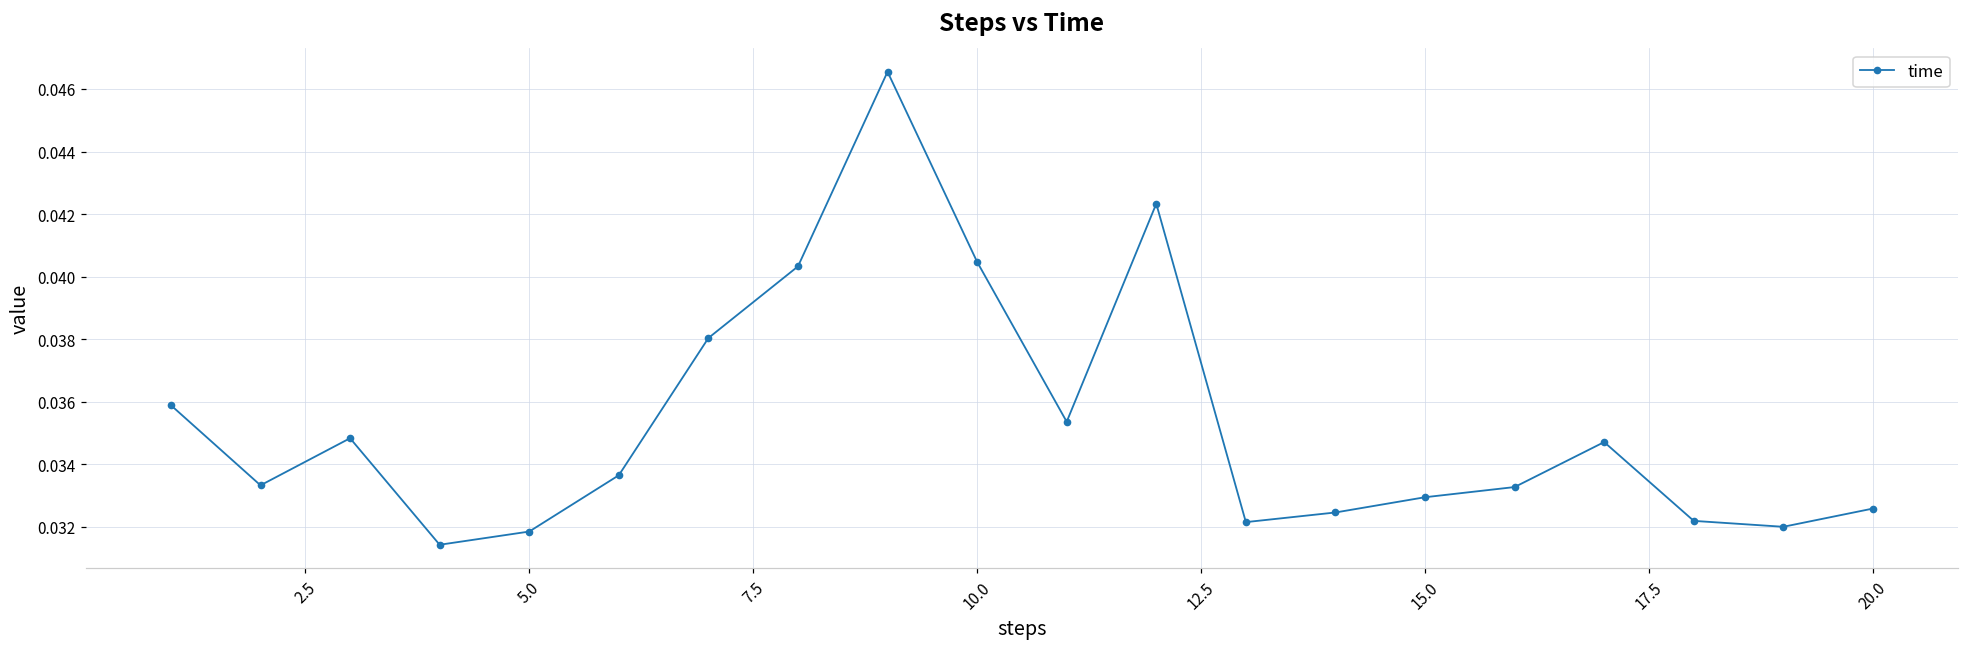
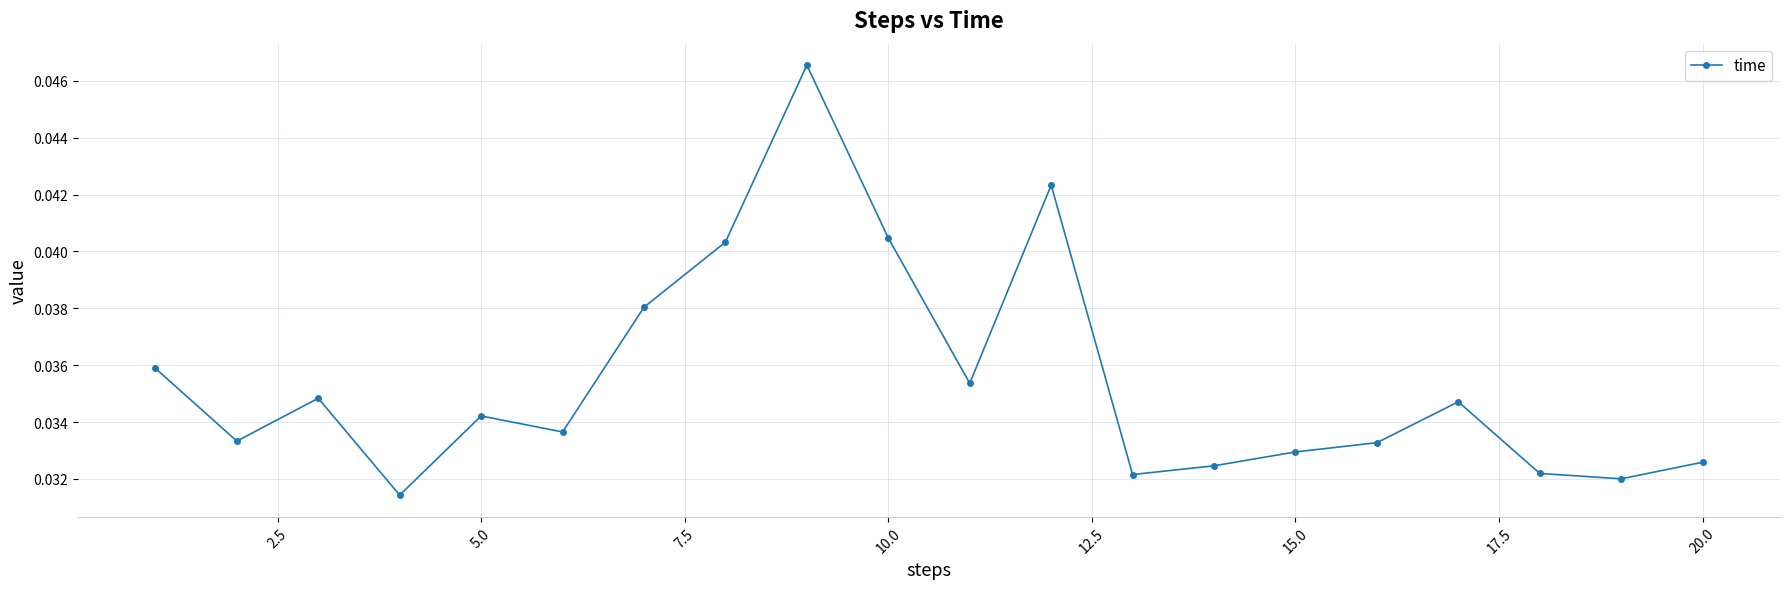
  {
-   "5.0": 0.0319,
+   "5.0": 0.0342,
    "10.0": 0.0405,
    "15.0": 0.0329,
    "20.0": 0.0326
  }
